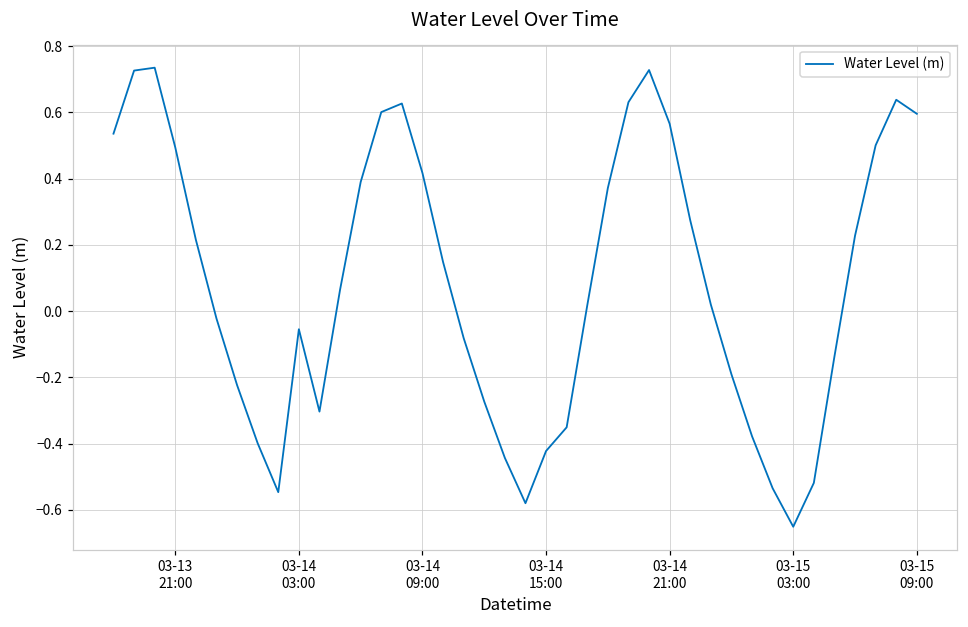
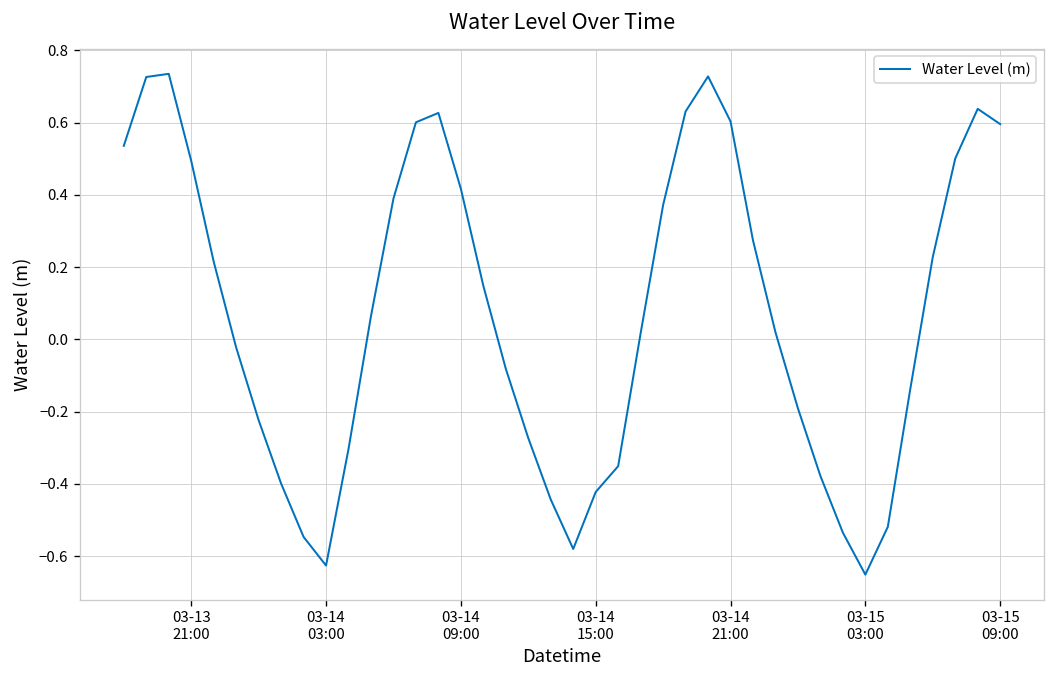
  {
    "03-13 21:00": 0.49,
-   "03-14 03:00": -0.05,
+   "03-14 03:00": -0.63,
    "03-14 09:00": 0.42,
    "03-14 15:00": -0.42,
-   "03-14 21:00": 0.57,
+   "03-14 21:00": 0.60,
    "03-15 03:00": -0.65,
    "03-15 09:00": 0.60
  }
